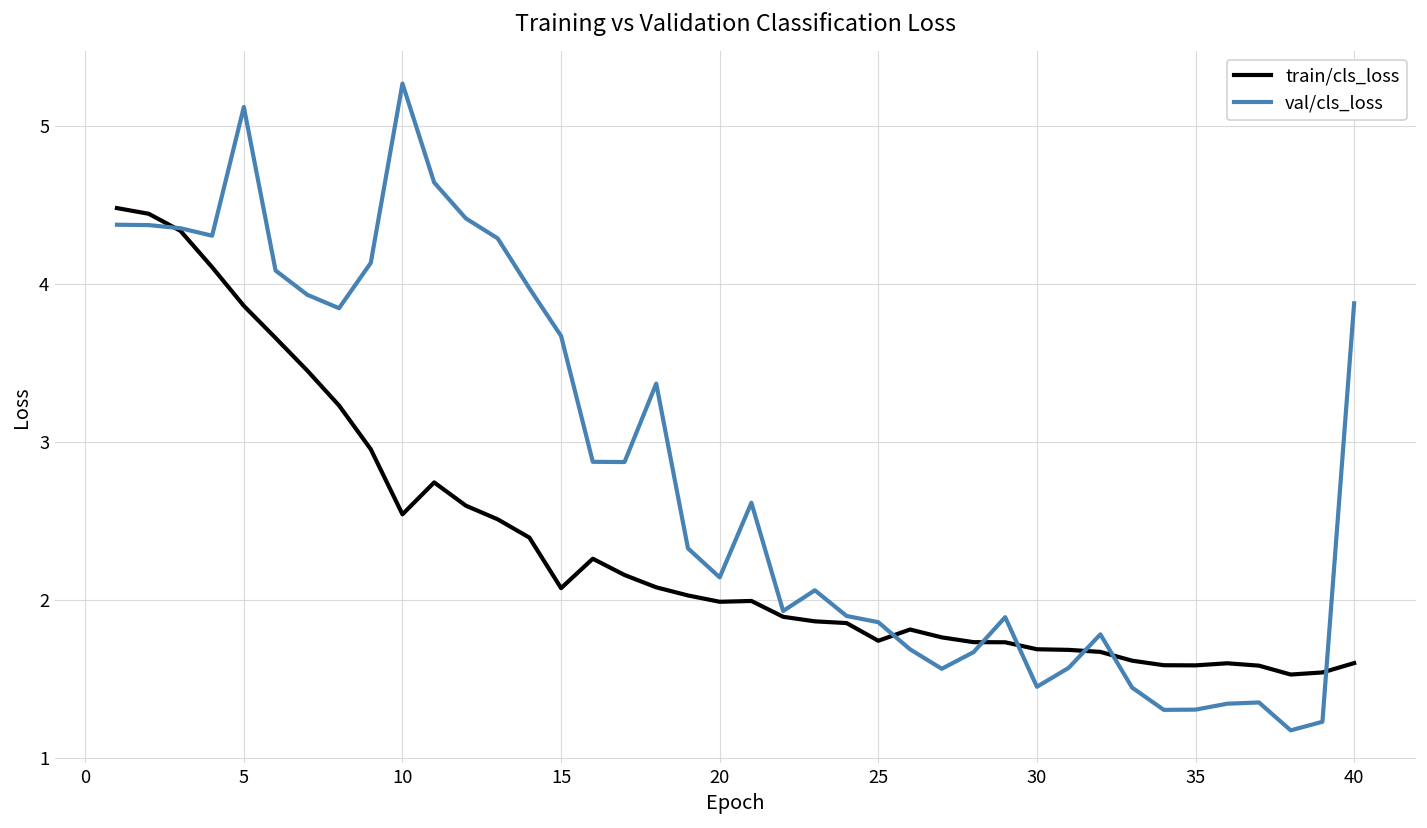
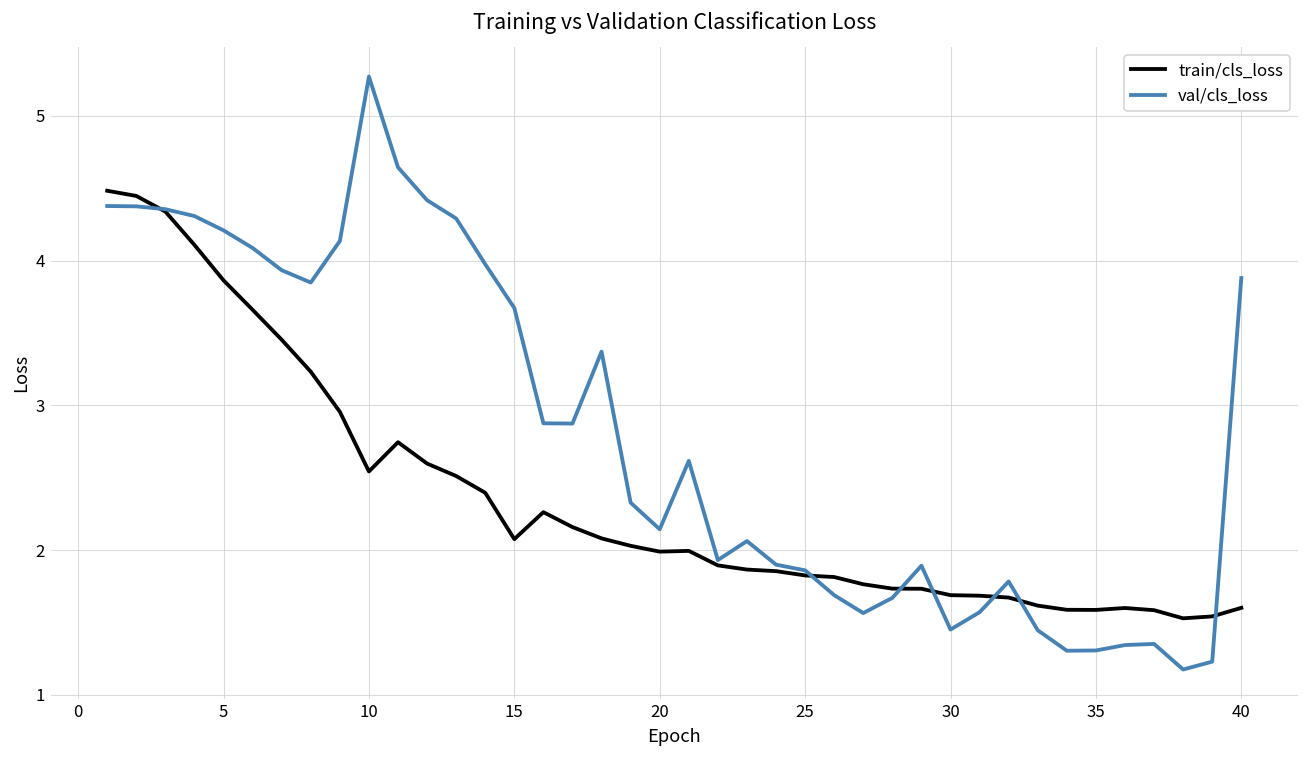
  {
    "train/cls_loss": {
      "5": 3.86,
      "10": 2.54,
      "15": 2.08,
      "20": 1.99,
-     "25": 1.74,
+     "25": 1.83,
      "30": 1.69,
      "35": 1.59,
      "40": 1.60
    },
    "val/cls_loss": {
-     "5": 5.12,
+     "5": 4.21,
      "10": 5.27,
      "15": 3.67,
      "20": 2.14,
      "25": 1.86,
      "30": 1.45,
      "35": 1.31,
      "40": 3.88
    }
  }
